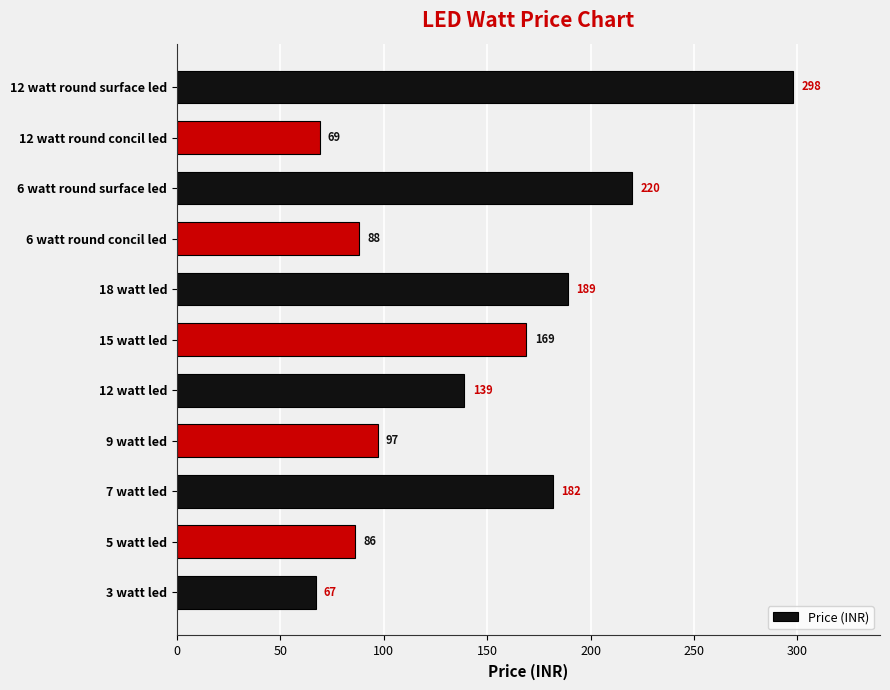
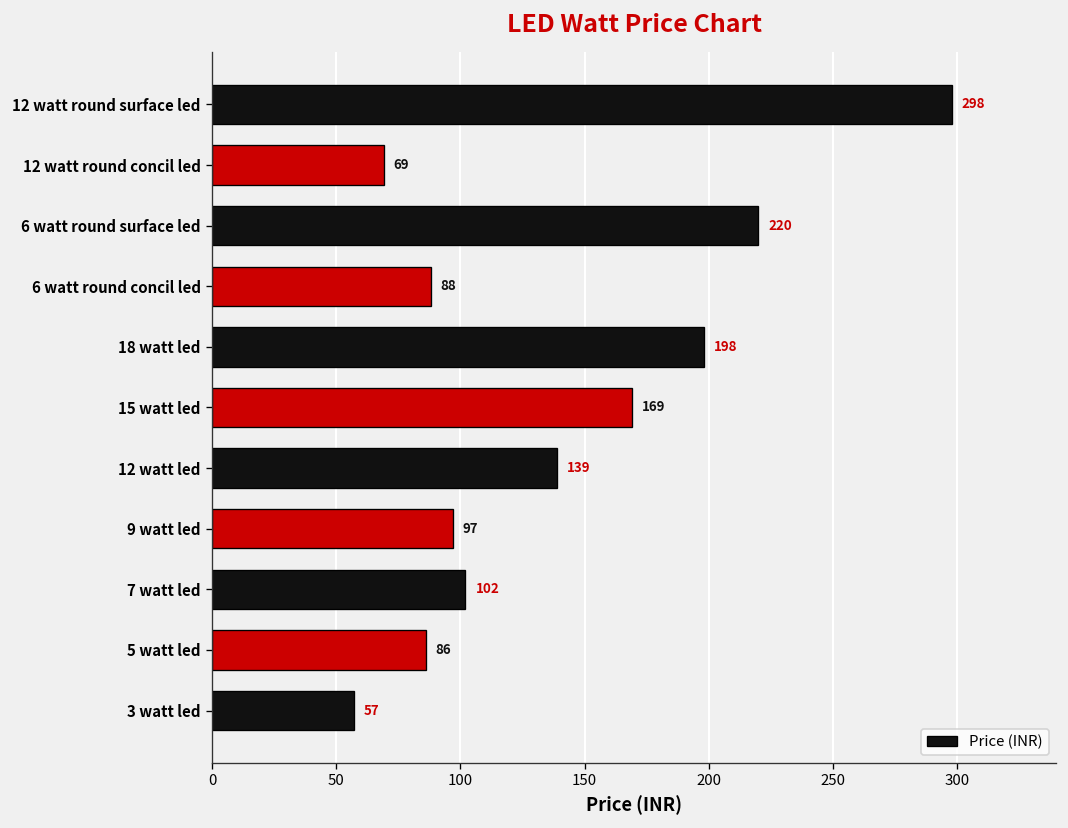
  {
    "12 watt round surface led": 298,
    "12 watt round concil led": 69,
    "6 watt round surface led": 220,
    "6 watt round concil led": 88,
-   "18 watt led": 189,
+   "18 watt led": 198,
    "15 watt led": 169,
    "12 watt led": 139,
    "9 watt led": 97,
-   "7 watt led": 182,
+   "7 watt led": 102,
    "5 watt led": 86,
-   "3 watt led": 67
+   "3 watt led": 57
  }
